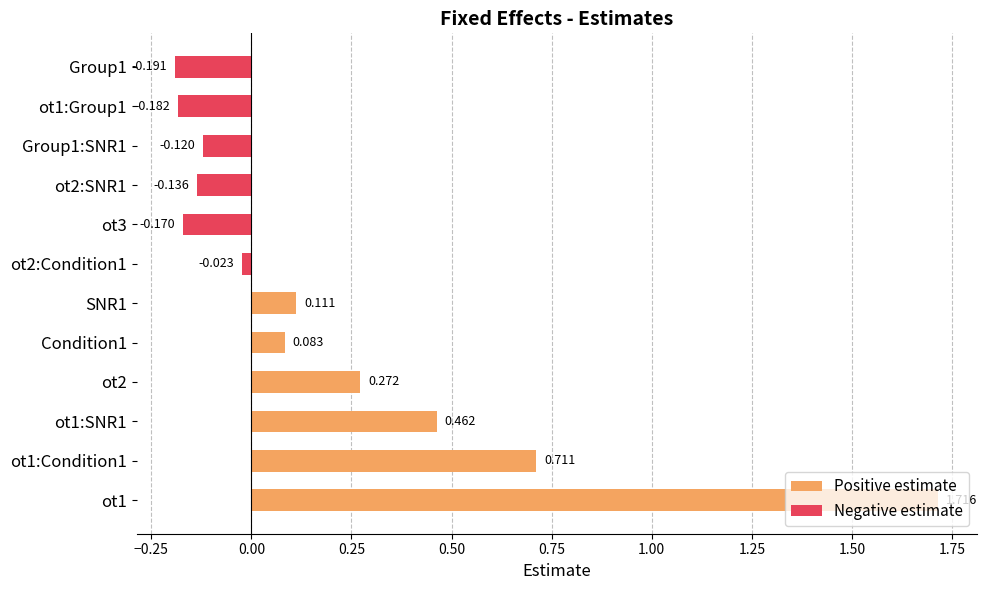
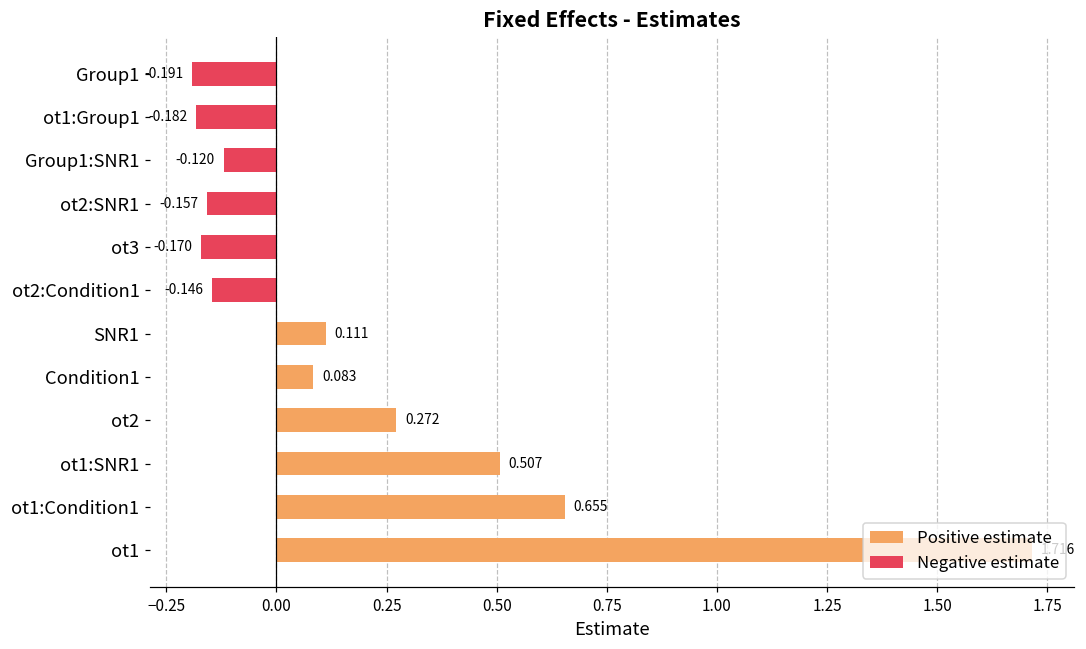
  {
    "Group1": -0.191,
    "ot1:Group1": -0.182,
    "Group1:SNR1": -0.120,
-   "ot2:SNR1": -0.136,
+   "ot2:SNR1": -0.157,
    "ot3": -0.170,
-   "ot2:Condition1": -0.023,
+   "ot2:Condition1": -0.146,
    "SNR1": 0.111,
    "Condition1": 0.083,
    "ot2": 0.272,
-   "ot1:SNR1": 0.462,
-   "ot1:Condition1": 0.711
+   "ot1:SNR1": 0.507,
+   "ot1:Condition1": 0.655
  }
